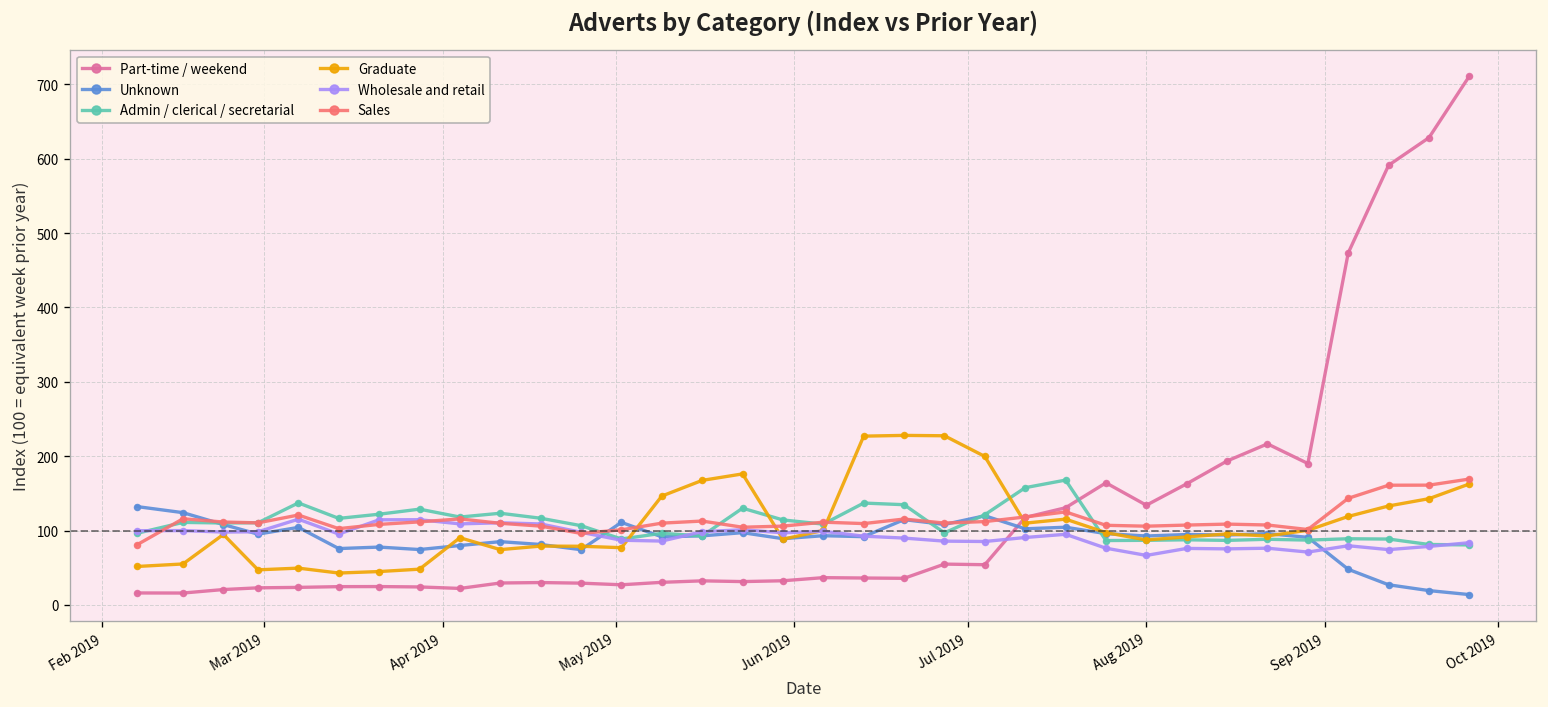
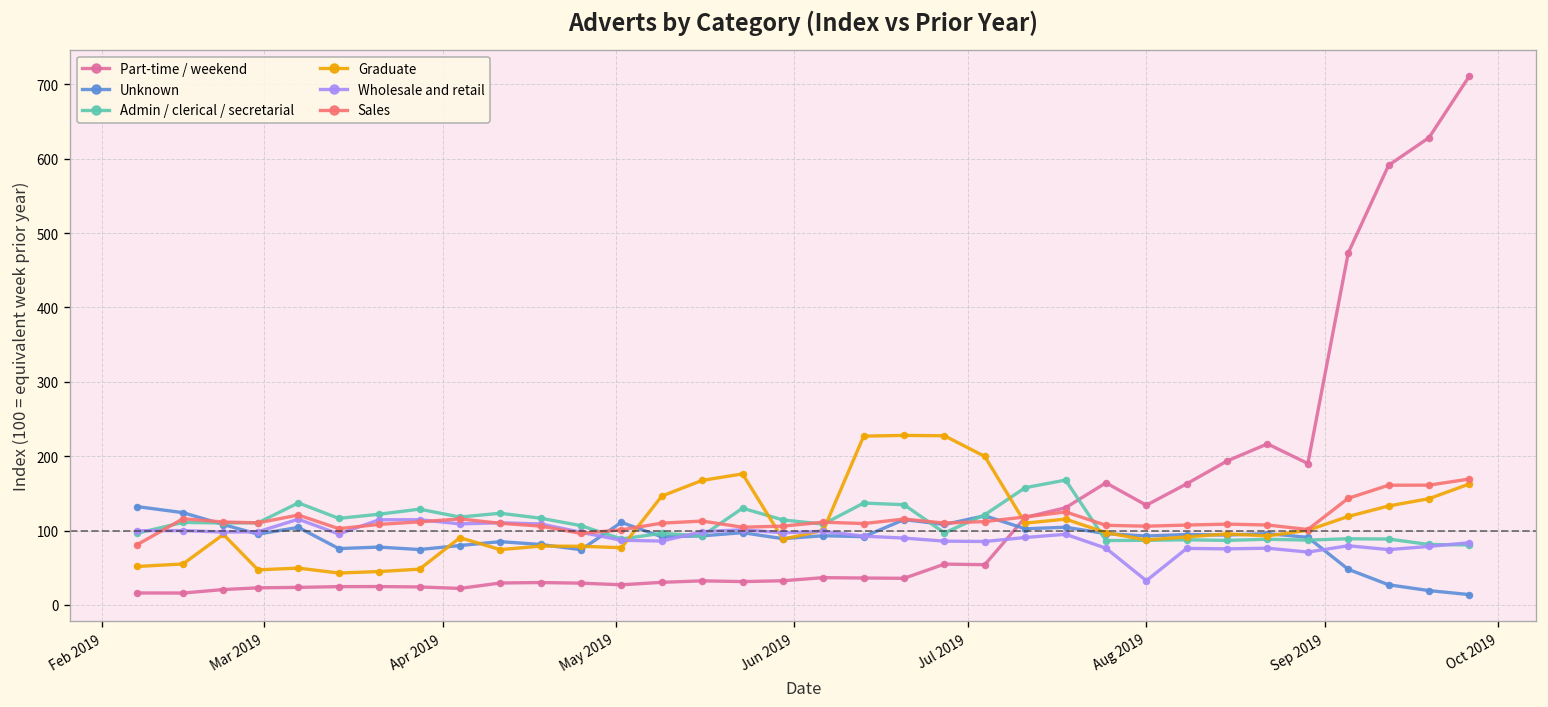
  {
    "Unknown": {
      "Aug 2019": 90
    },
    "Wholesale and retail": {
-     "Aug 2019": 70
+     "Aug 2019": 30
    }
  }
